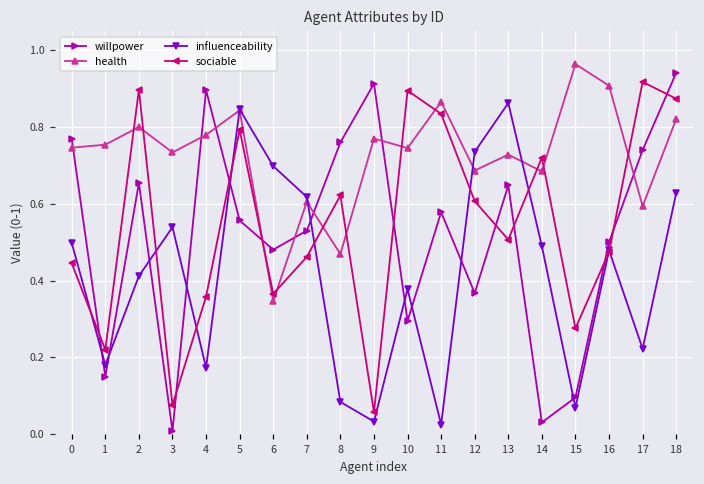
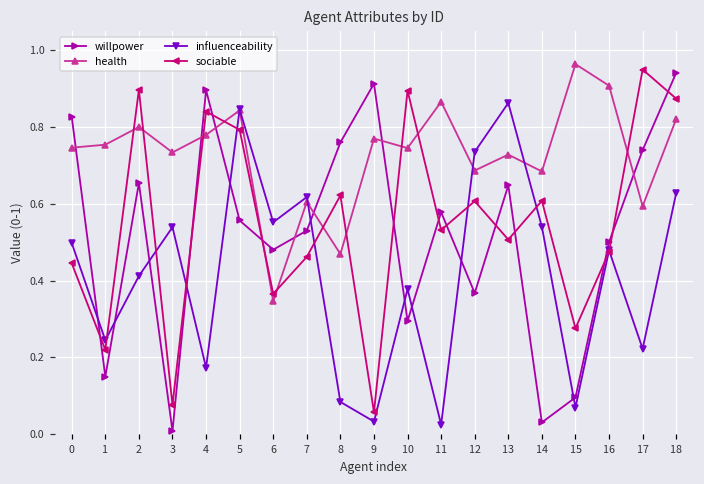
  {
    "willpower": {
-     "0": 0.77,
+     "0": 0.83,
      "1": 0.15,
      "2": 0.65,
      "3": 0.01,
      "4": 0.90,
      "5": 0.56,
      "6": 0.48,
      "7": 0.53,
      "8": 0.76,
      "9": 0.91,
      "10": 0.30,
      "11": 0.58,
      "12": 0.37,
      "13": 0.65,
      "14": 0.03,
      "15": 0.10,
      "16": 0.50,
      "17": 0.74,
      "18": 0.94
    },
    "health": {
      "0": 0.75,
      "1": 0.75,
      "2": 0.80,
      "3": 0.73,
      "4": 0.78,
      "6": 0.35,
      "7": 0.61,
      "8": 0.47,
      "9": 0.77,
      "10": 0.75,
      "11": 0.87,
      "12": 0.69,
      "13": 0.73,
      "14": 0.68,
      "15": 0.96,
      "16": 0.91,
      "17": 0.59,
      "18": 0.82
    },
    "influenceability": {
      "0": 0.50,
-     "1": 0.18,
+     "1": 0.24,
      "2": 0.41,
      "3": 0.54,
      "4": 0.17,
-     "6": 0.70,
+     "6": 0.55,
      "7": 0.62,
      "8": 0.08,
      "9": 0.03,
      "10": 0.38,
      "11": 0.03,
      "12": 0.74,
      "13": 0.86,
-     "14": 0.49,
+     "14": 0.54,
      "15": 0.07,
      "17": 0.22,
      "18": 0.63
    },
    "sociable": {
      "0": 0.45,
      "1": 0.22,
      "2": 0.90,
      "3": 0.08,
-     "4": 0.36,
+     "4": 0.84,
      "5": 0.79,
      "6": 0.37,
      "7": 0.46,
      "8": 0.62,
      "9": 0.06,
      "10": 0.90,
-     "11": 0.83,
+     "11": 0.53,
      "12": 0.61,
      "13": 0.51,
-     "14": 0.72,
+     "14": 0.61,
      "15": 0.28,
-     "17": 0.92,
+     "17": 0.95,
      "18": 0.87
    }
  }
